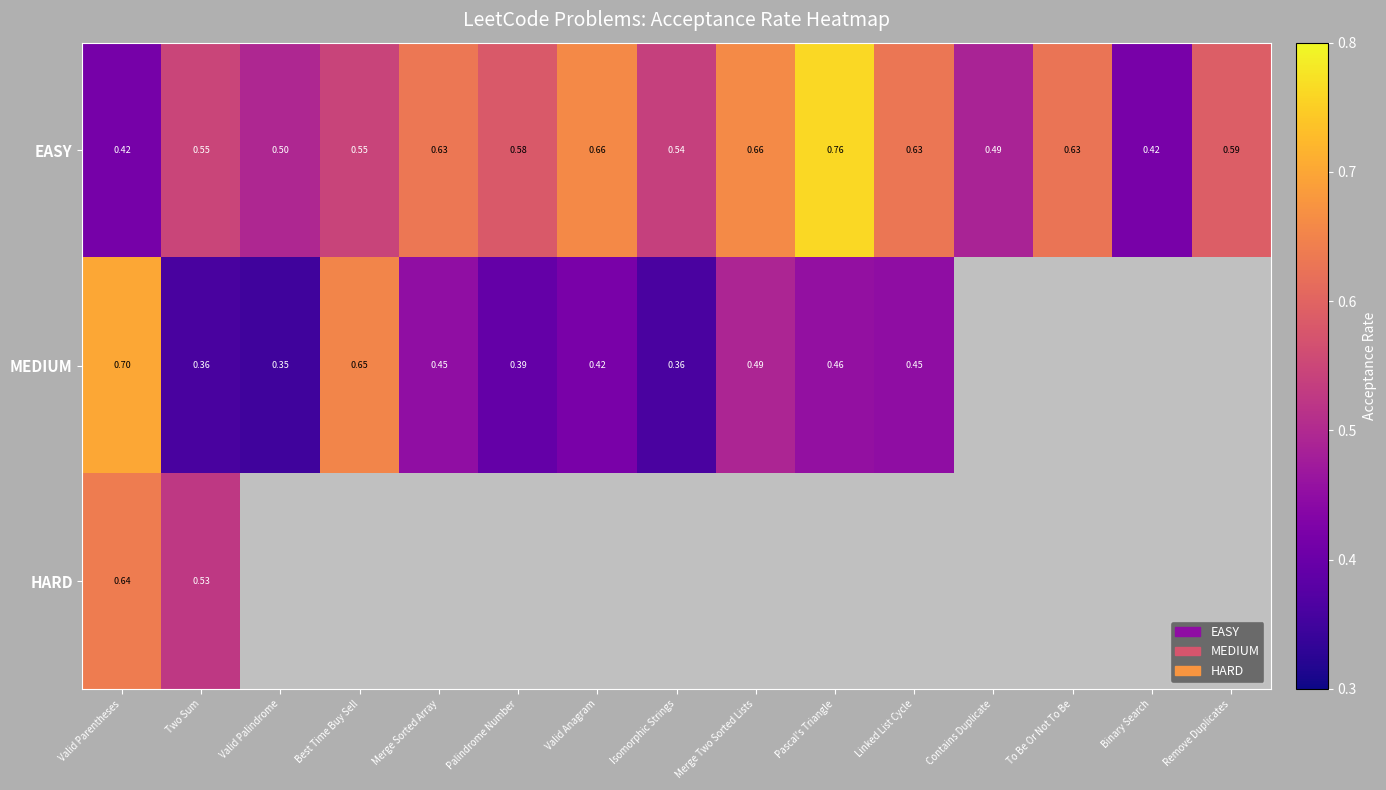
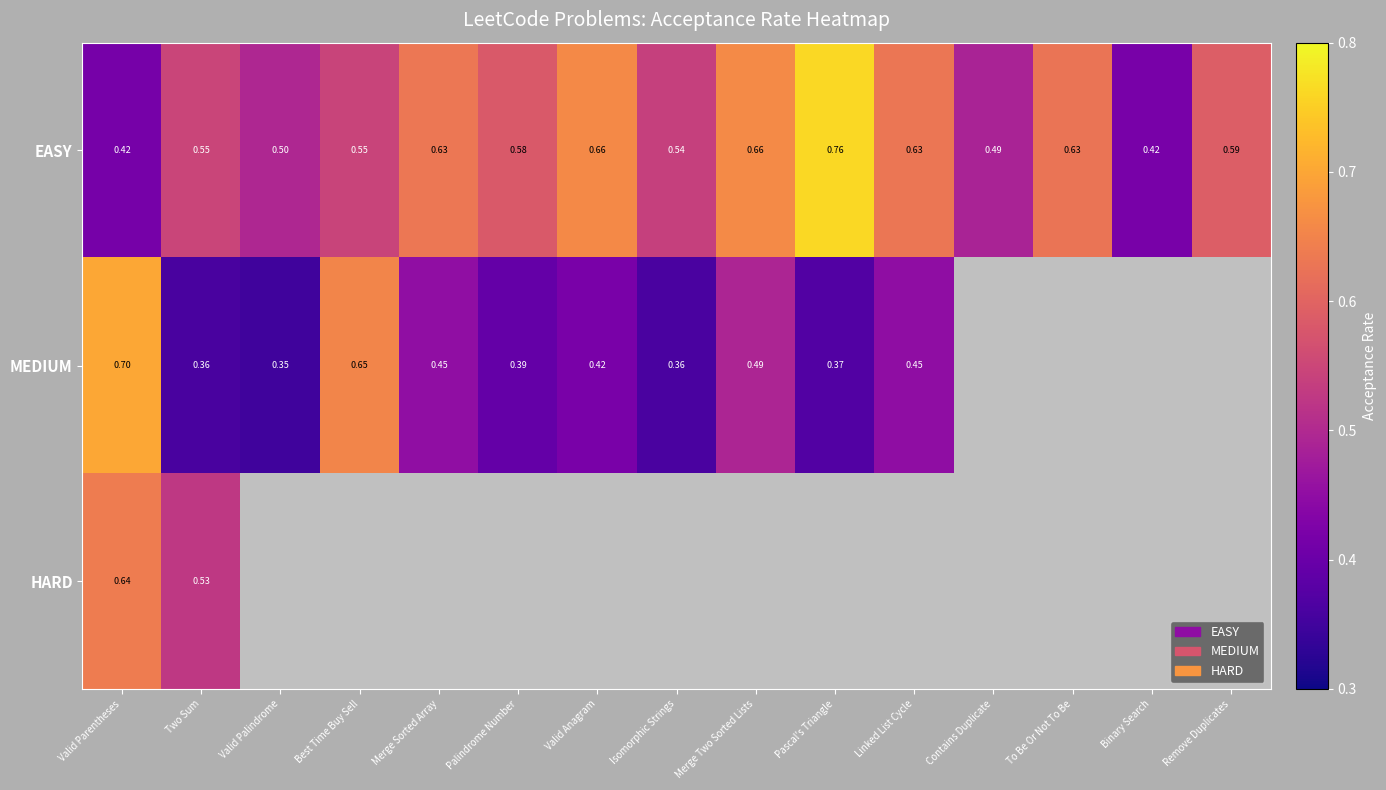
  {
    "EASY": {
      "Valid Parentheses": 0.42,
      "Two Sum": 0.55,
      "Valid Palindrome": 0.50,
      "Best Time Buy Sell": 0.55,
      "Merge Sorted Array": 0.63,
      "Palindrome Number": 0.58,
      "Valid Anagram": 0.66,
      "Isomorphic Strings": 0.54,
      "Merge Two Sorted Lists": 0.66,
      "Pascal's Triangle": 0.76,
      "Linked List Cycle": 0.63,
      "Contains Duplicate": 0.49,
      "To Be Or Not To Be": 0.63,
      "Binary Search": 0.42,
      "Remove Duplicates": 0.59
    },
    "MEDIUM": {
      "Valid Parentheses": 0.70,
      "Two Sum": 0.36,
      "Valid Palindrome": 0.35,
      "Best Time Buy Sell": 0.65,
      "Merge Sorted Array": 0.45,
      "Palindrome Number": 0.39,
      "Valid Anagram": 0.42,
      "Isomorphic Strings": 0.36,
      "Merge Two Sorted Lists": 0.49,
-     "Pascal's Triangle": 0.46,
+     "Pascal's Triangle": 0.37,
      "Linked List Cycle": 0.45
    },
    "HARD": {
      "Valid Parentheses": 0.64,
      "Two Sum": 0.53
    }
  }
